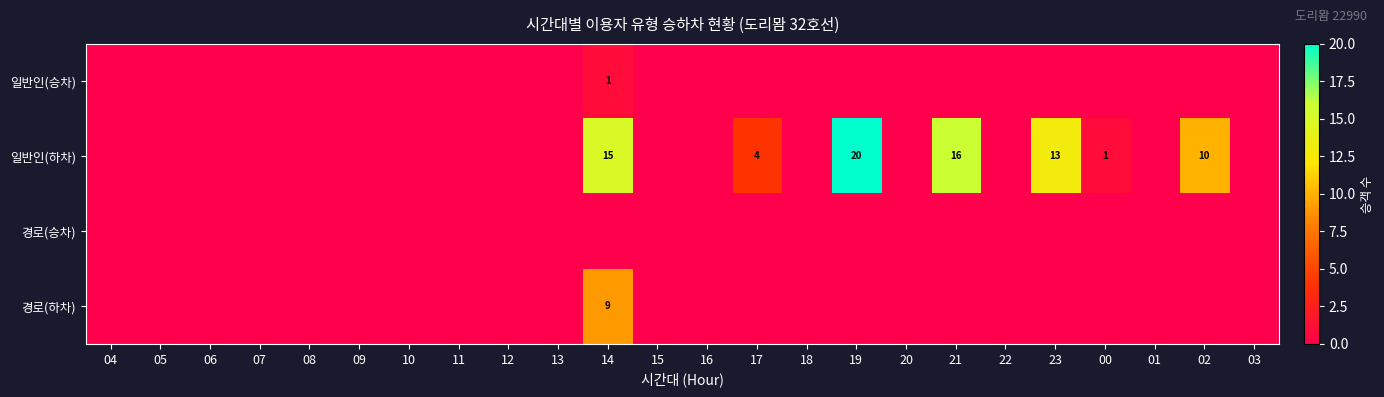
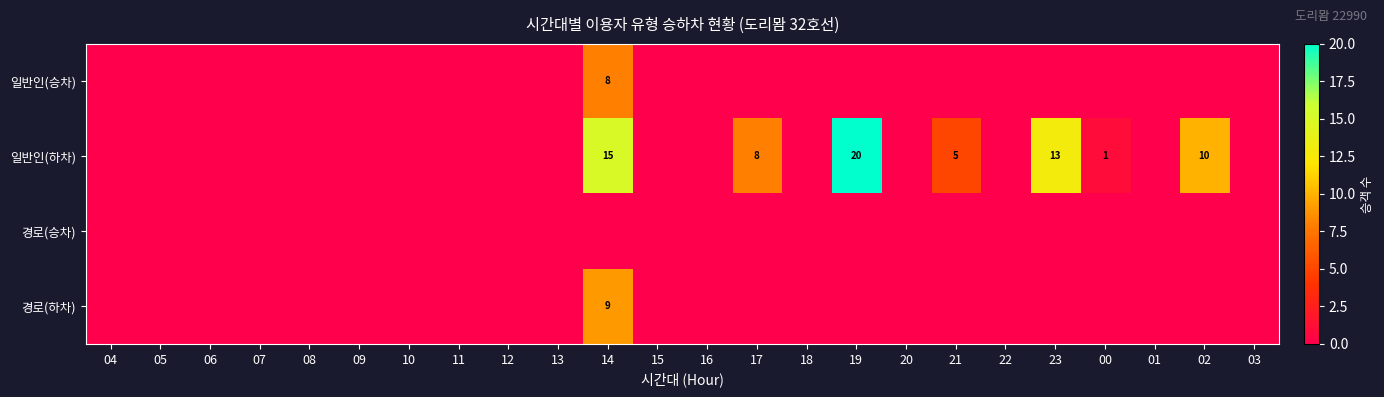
  {
    "일반인(승차)": {
-     "14": 1
+     "14": 8
    },
    "일반인(하차)": {
      "14": 15,
-     "17": 4,
+     "17": 8,
      "19": 20,
-     "21": 16,
+     "21": 5,
      "23": 13,
      "00": 1,
      "02": 10
    },
    "경로(하차)": {
      "14": 9
    }
  }
